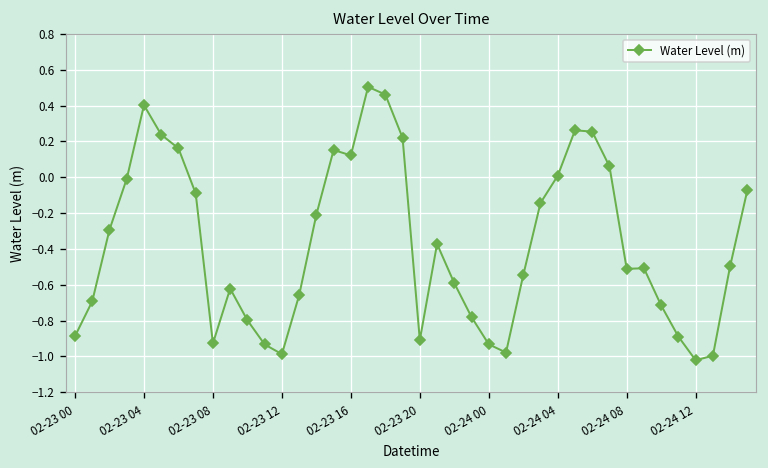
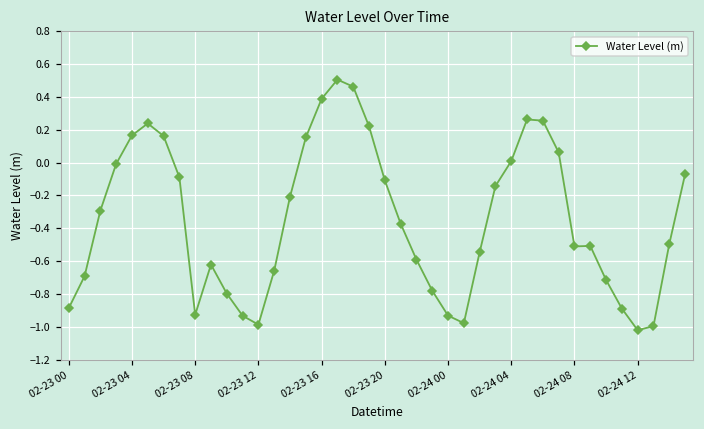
  {
    "02-23 00": -0.89,
-   "02-23 04": 0.40,
+   "02-23 04": 0.17,
    "02-23 08": -0.93,
    "02-23 12": -0.99,
-   "02-23 16": 0.12,
-   "02-23 20": -0.91,
+   "02-23 16": 0.39,
+   "02-23 20": -0.11,
    "02-24 00": -0.93,
    "02-24 04": 0.01,
    "02-24 08": -0.51,
    "02-24 12": -1.02
  }
